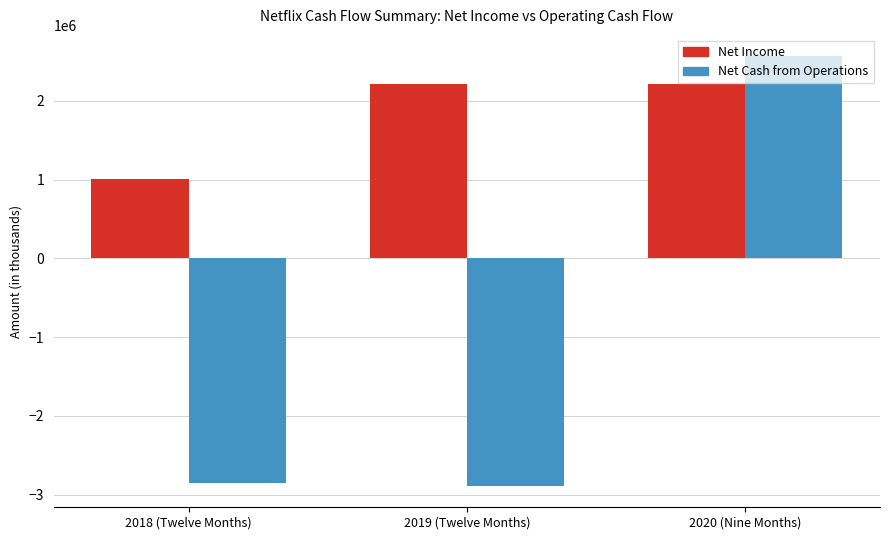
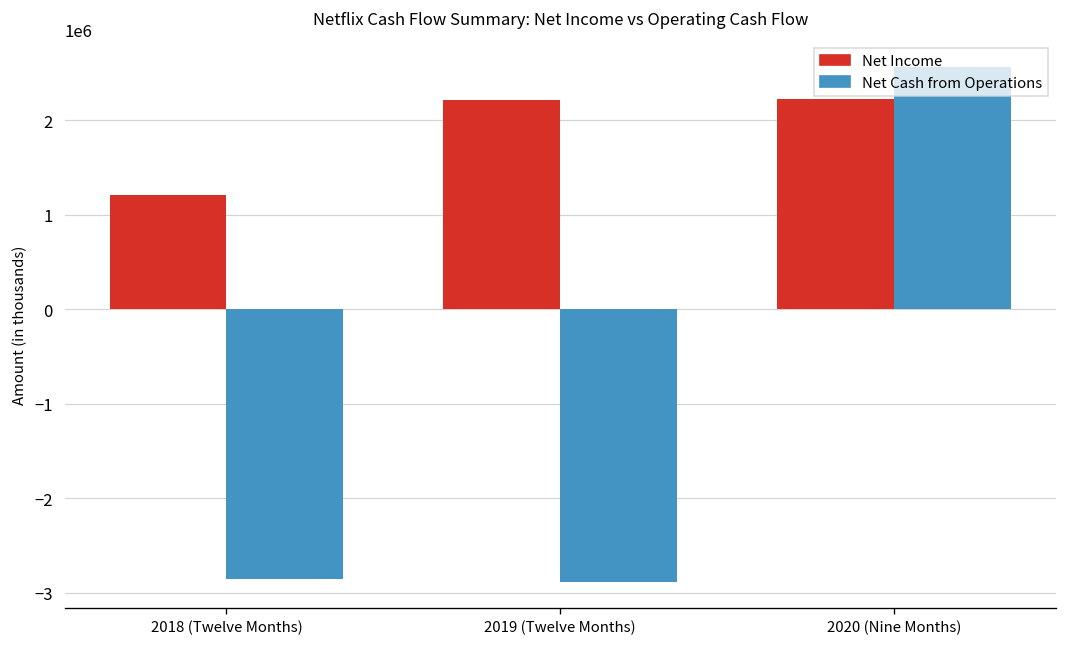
  {
    "Net Income": {
-     "2018 (Twelve Months)": 1000000,
+     "2018 (Twelve Months)": 1200000,
      "2019 (Twelve Months)": 2200000,
      "2020 (Nine Months)": 2200000
    },
    "Net Cash from Operations": {
      "2018 (Twelve Months)": -2900000,
      "2019 (Twelve Months)": -2900000
    }
  }
